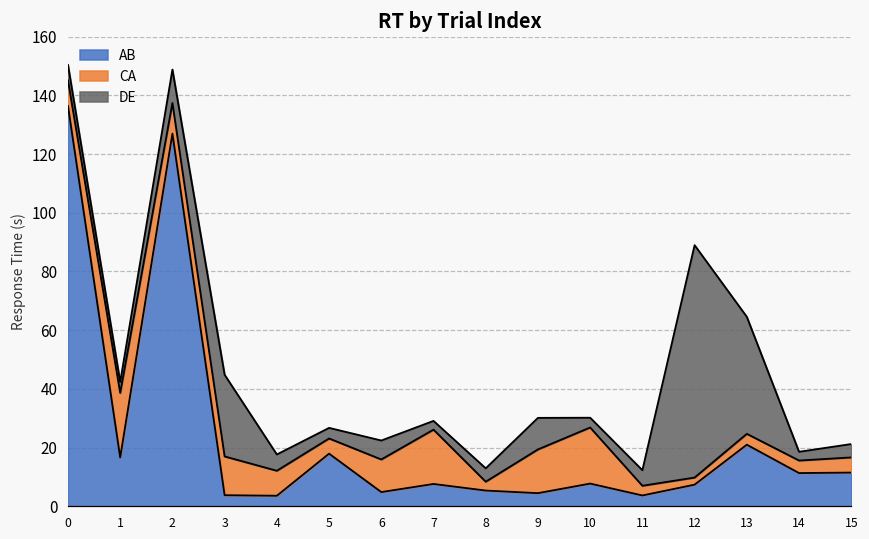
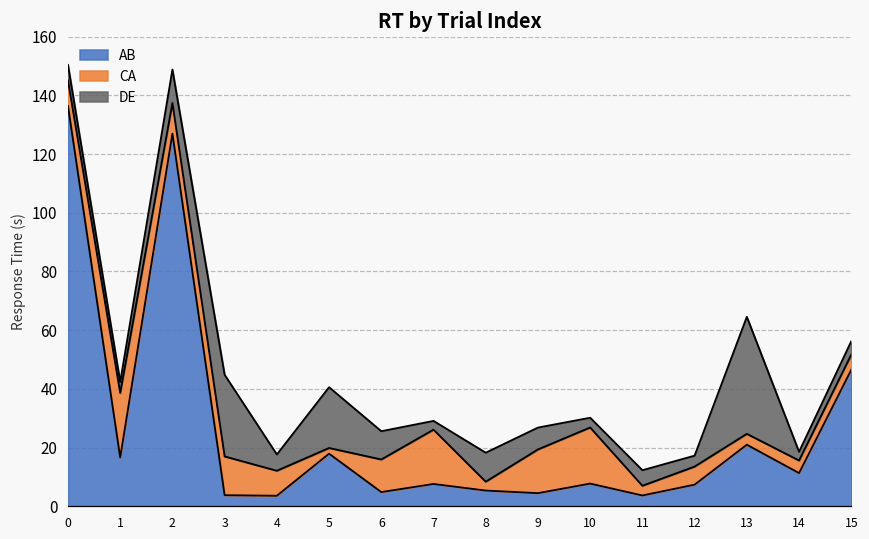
  {
    "AB": {
      "0": 136,
      "1": 17,
      "2": 127,
      "3": 4,
      "4": 4,
      "5": 18,
      "6": 5,
      "7": 8,
      "8": 5,
      "9": 4,
      "10": 8,
      "11": 4,
      "12": 7,
      "13": 21,
      "14": 11,
-     "15": 11
+     "15": 47
    },
    "CA": {
      "0": 9,
      "1": 22,
      "2": 10,
      "3": 13,
      "4": 9,
-     "5": 5,
+     "5": 2,
      "6": 11,
      "7": 19,
      "8": 3,
      "9": 15,
      "10": 19,
      "11": 3,
-     "12": 2,
+     "12": 6,
      "13": 4,
      "14": 4,
      "15": 5
    },
    "DE": {
      "0": 5,
      "1": 4,
      "2": 11,
      "3": 28,
      "4": 6,
-     "5": 4,
-     "6": 6,
+     "5": 21,
+     "6": 10,
      "7": 3,
-     "8": 5,
-     "9": 11,
+     "8": 10,
+     "9": 7,
      "10": 3,
      "11": 5,
-     "12": 79,
+     "12": 4,
      "13": 40,
      "14": 3,
      "15": 5
    }
  }
